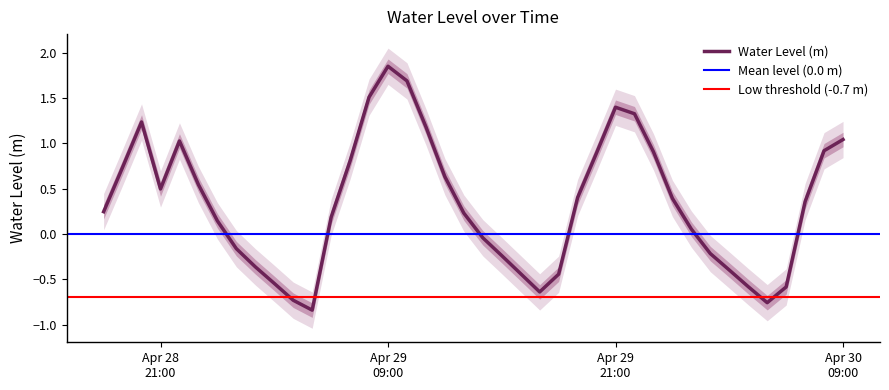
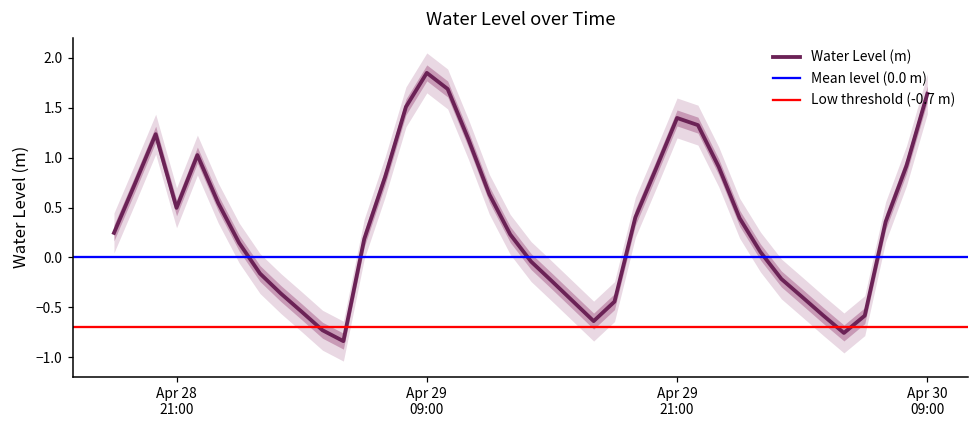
  {
    "Water Level (m)": {
      "Apr 28 21:00": 0.5,
      "Apr 29 09:00": 1.8,
      "Apr 29 21:00": 1.4,
-     "Apr 30 09:00": 1.0
+     "Apr 30 09:00": 1.6
    }
  }
